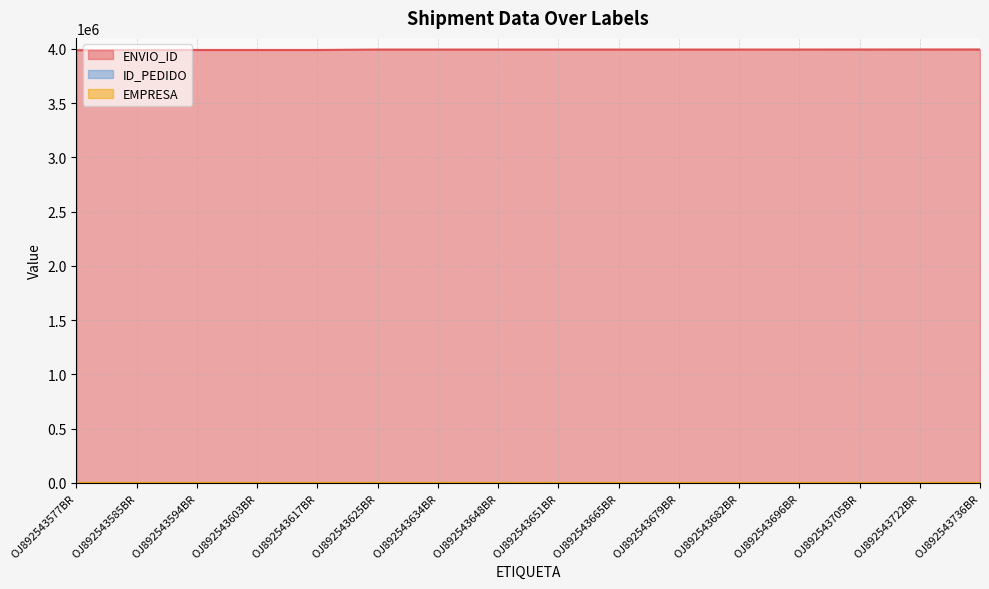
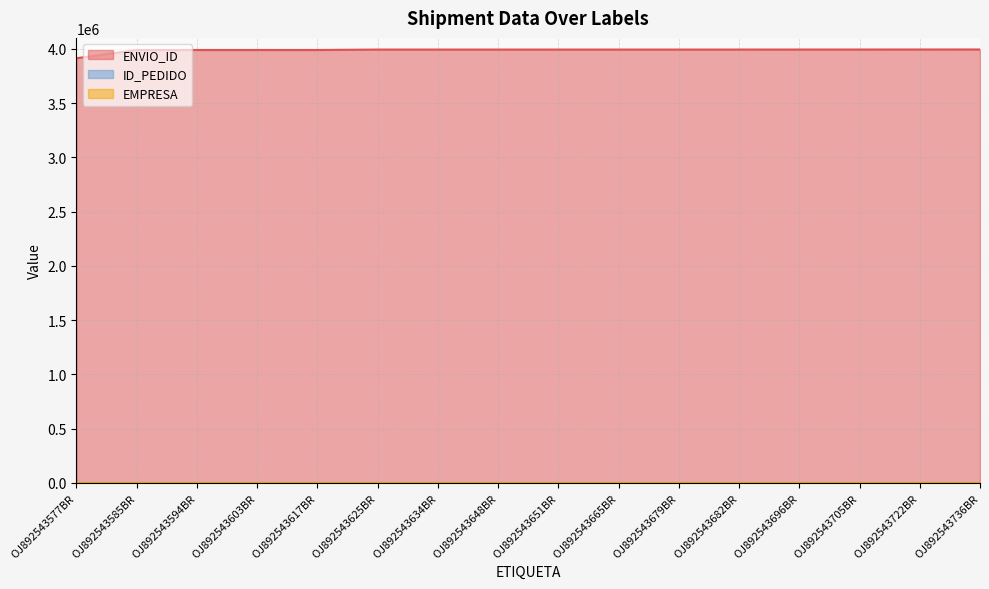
  {
    "ENVIO_ID": {
-     "OJ892543577BR": 3990000,
+     "OJ892543577BR": 3910000,
      "OJ892543594BR": 3990000,
      "OJ892543603BR": 3990000,
      "OJ892543617BR": 3990000,
      "OJ892543625BR": 3990000,
      "OJ892543634BR": 3990000,
      "OJ892543648BR": 3990000,
      "OJ892543651BR": 3990000,
      "OJ892543665BR": 3990000,
      "OJ892543679BR": 3990000,
      "OJ892543682BR": 3990000,
      "OJ892543696BR": 3990000,
      "OJ892543705BR": 3990000,
      "OJ892543722BR": 3990000,
      "OJ892543736BR": 3990000
    },
    "EMPRESA": {
      "OJ892543577BR": 0,
      "OJ892543585BR": 0,
      "OJ892543594BR": 0,
      "OJ892543603BR": 0,
      "OJ892543617BR": 0,
      "OJ892543625BR": 0,
      "OJ892543634BR": 0,
      "OJ892543648BR": 0,
      "OJ892543651BR": 0,
      "OJ892543665BR": 0,
      "OJ892543679BR": 0,
      "OJ892543682BR": 0,
      "OJ892543696BR": 0,
      "OJ892543705BR": 0,
      "OJ892543722BR": 0,
      "OJ892543736BR": 0
    }
  }
